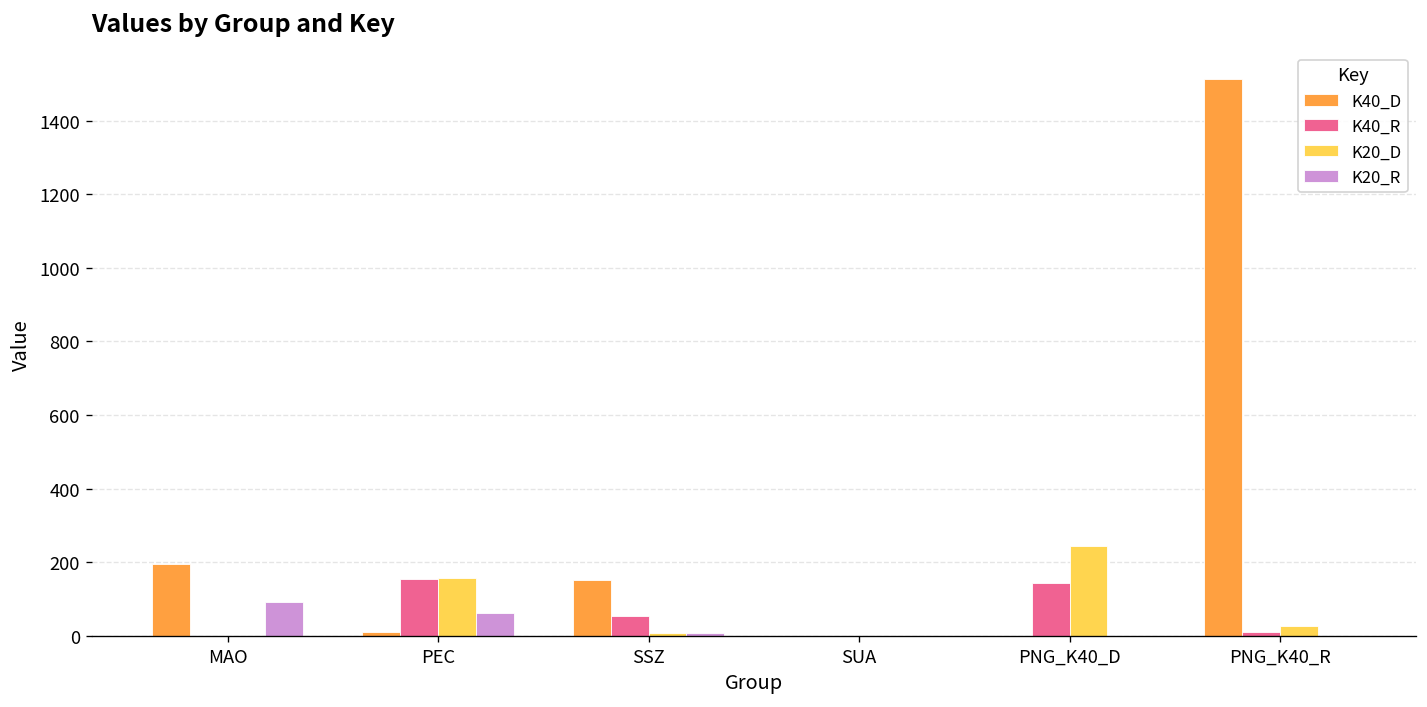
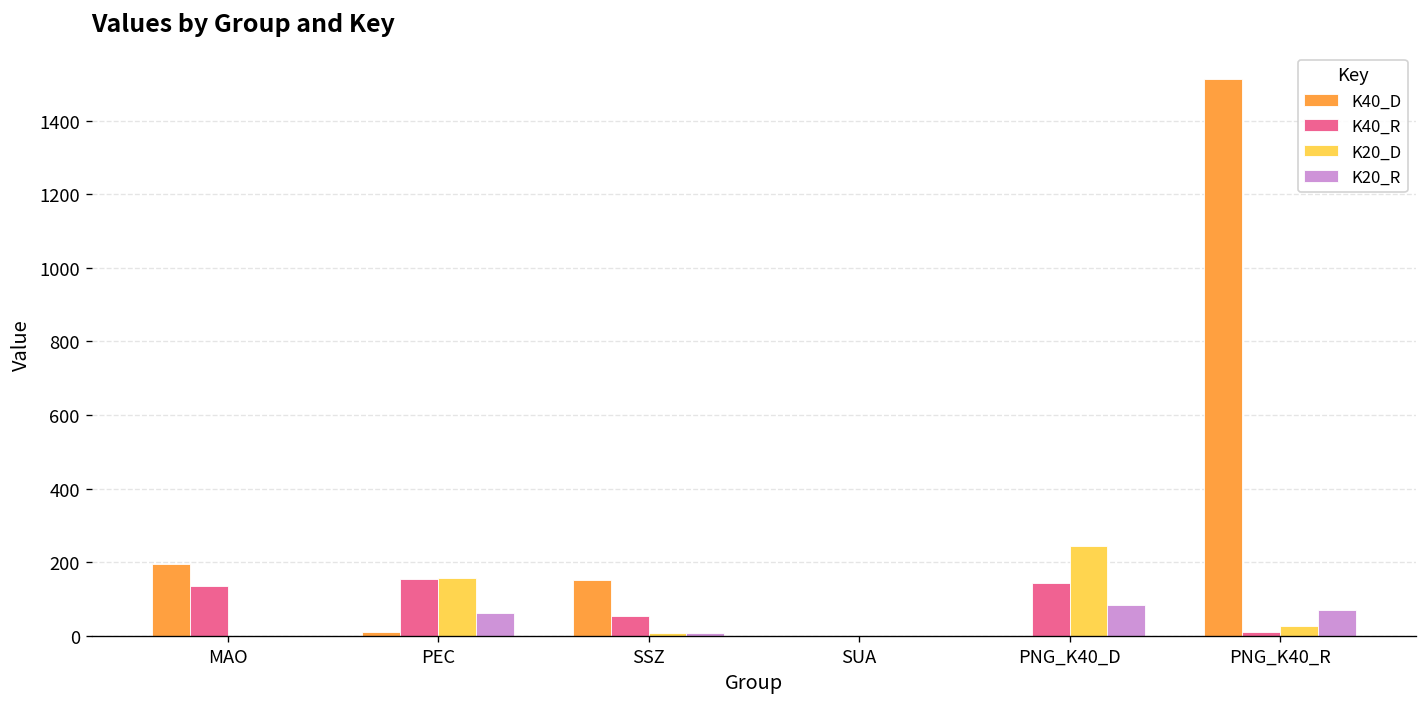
  {
    "K40_R": {
-     "MAO": 0,
+     "MAO": 140,
      "PEC": 150,
      "SSZ": 50,
      "SUA": 0,
      "PNG_K40_D": 140,
      "PNG_K40_R": 10
    },
    "K20_R": {
-     "MAO": 90,
+     "MAO": 0,
      "PEC": 60,
      "SSZ": 10,
      "SUA": 0,
-     "PNG_K40_D": 0,
-     "PNG_K40_R": 0
+     "PNG_K40_D": 80,
+     "PNG_K40_R": 70
    }
  }
